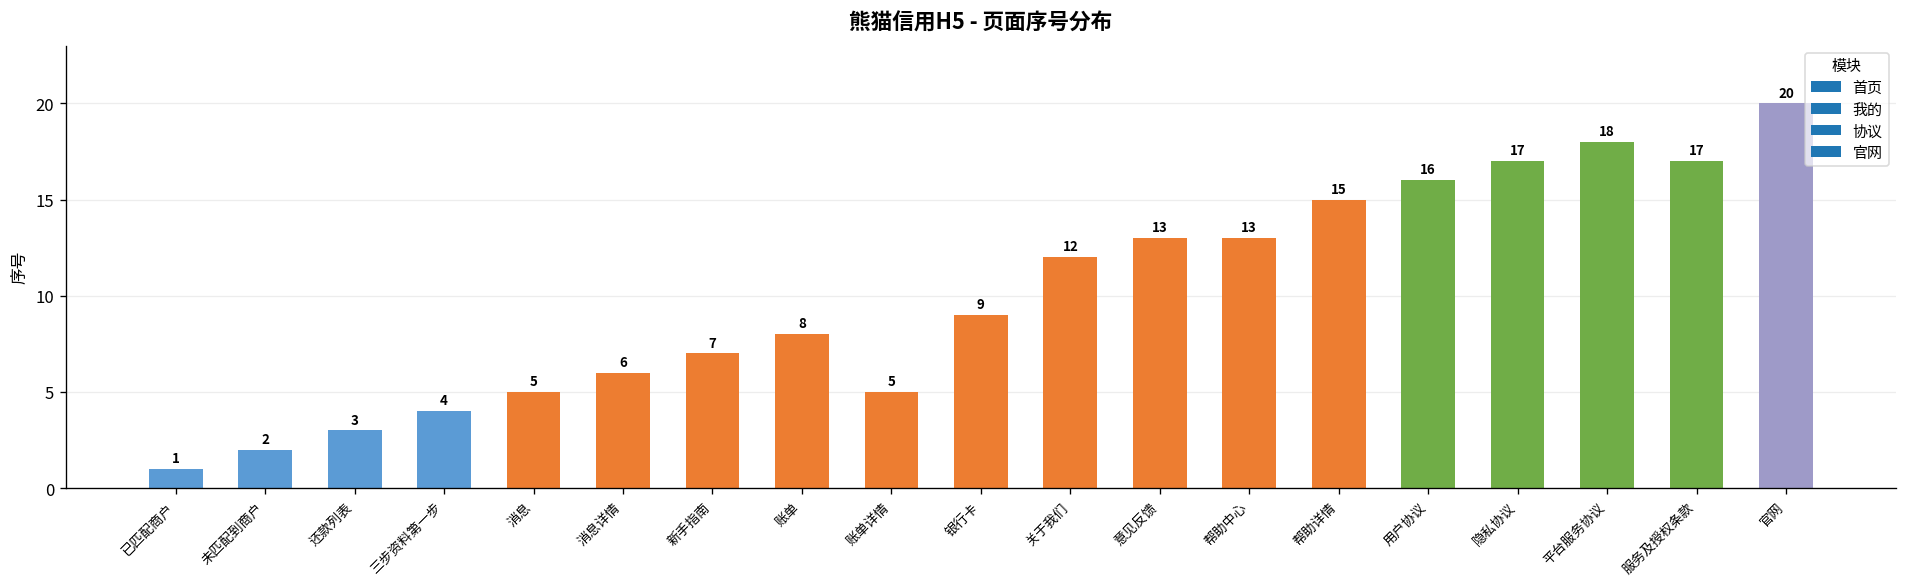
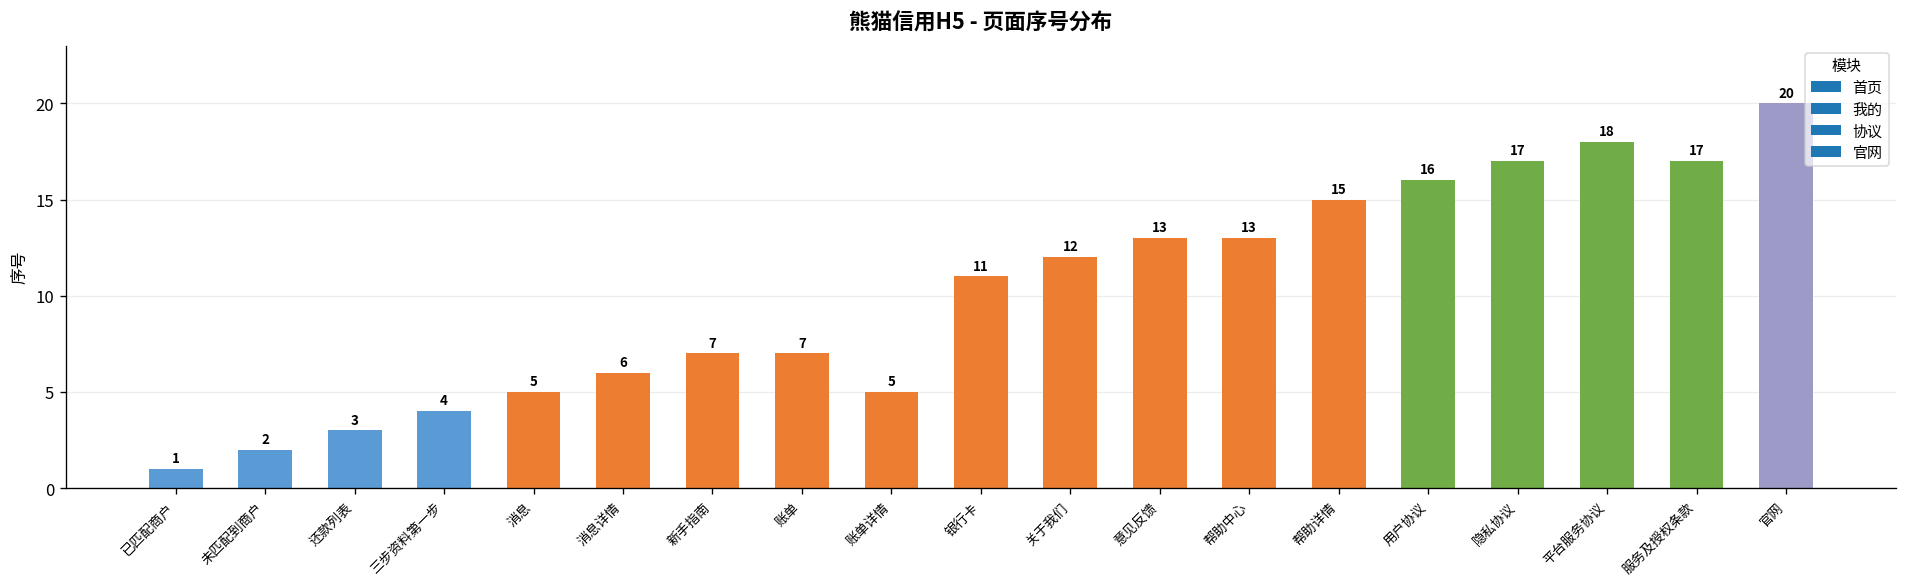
  {
    "已匹配商户": 1,
    "未匹配到商户": 2,
    "还款列表": 3,
    "三步资料第一步": 4,
    "消息": 5,
    "消息详情": 6,
    "新手指南": 7,
-   "账单": 8,
+   "账单": 7,
    "账单详情": 5,
-   "银行卡": 9,
+   "银行卡": 11,
    "关于我们": 12,
    "意见反馈": 13,
    "帮助中心": 13,
    "帮助详情": 15,
    "用户协议": 16,
    "隐私协议": 17,
    "平台服务协议": 18,
    "服务及授权条款": 17,
    "官网": 20
  }
